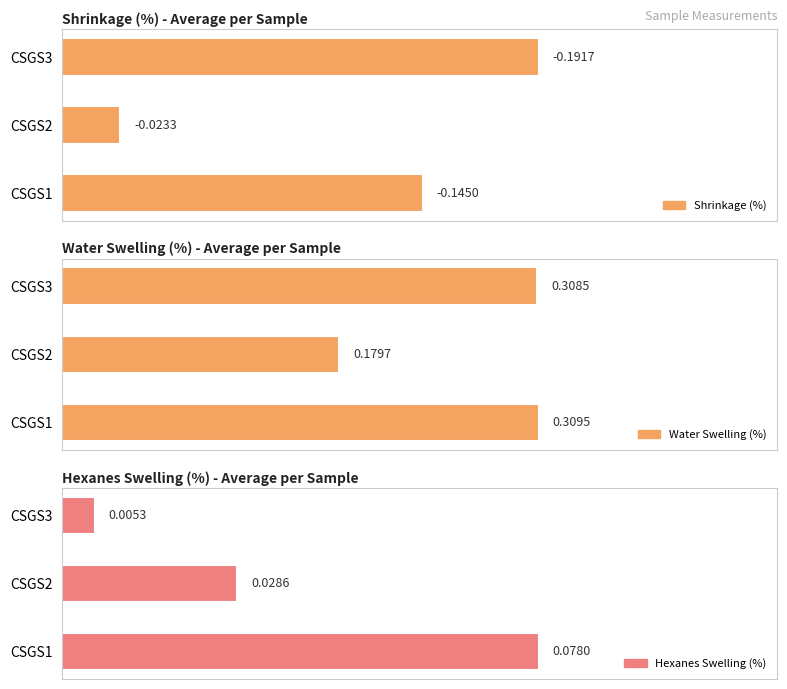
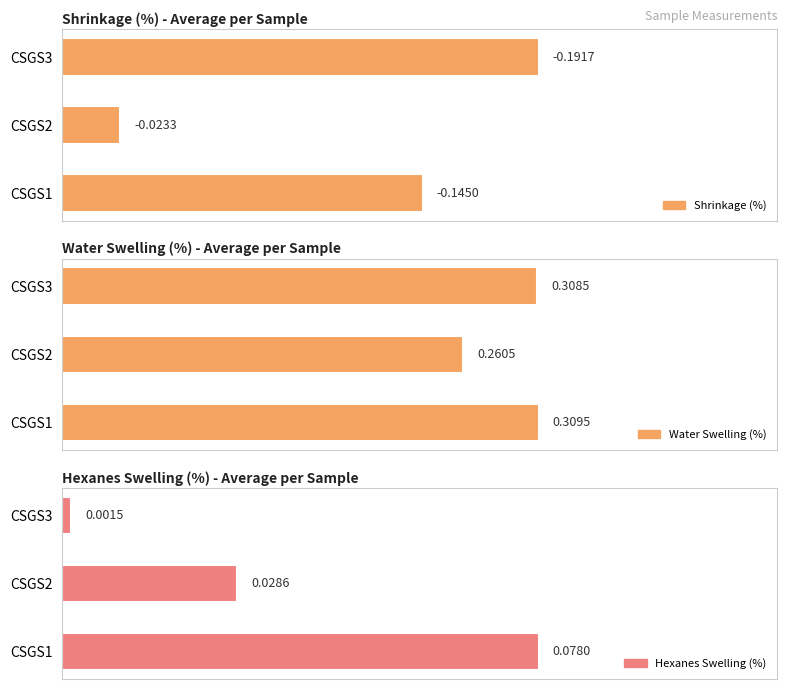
  {
    "Water Swelling (%) - Average per Sample": {
      "CSGS3": 0.3085,
-     "CSGS2": 0.1797,
+     "CSGS2": 0.2605,
      "CSGS1": 0.3095
    },
    "Hexanes Swelling (%) - Average per Sample": {
-     "CSGS3": 0.0053,
+     "CSGS3": 0.0015,
      "CSGS2": 0.0286,
      "CSGS1": 0.0780
    }
  }
